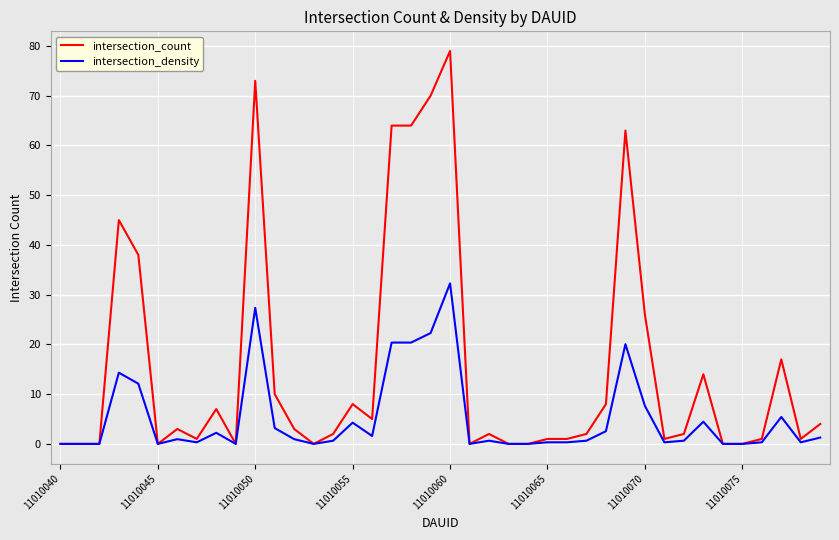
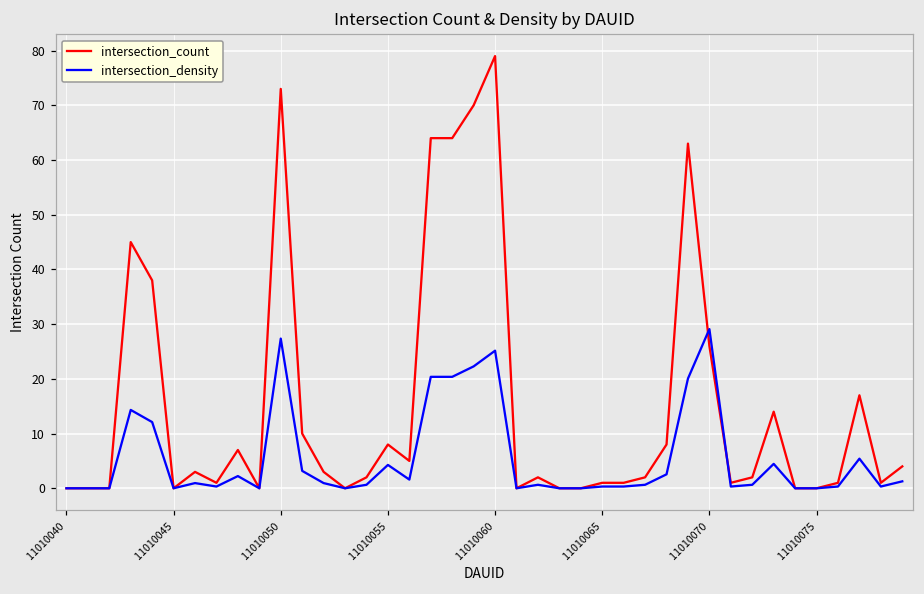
  {
    "intersection_count": {
      "11010050": 73,
      "11010055": 8,
      "11010060": 79,
      "11010065": 1,
      "11010070": 26
    },
    "intersection_density": {
      "11010050": 27,
      "11010055": 4,
-     "11010060": 32,
+     "11010060": 25,
      "11010065": 0,
-     "11010070": 8
+     "11010070": 29
    }
  }
